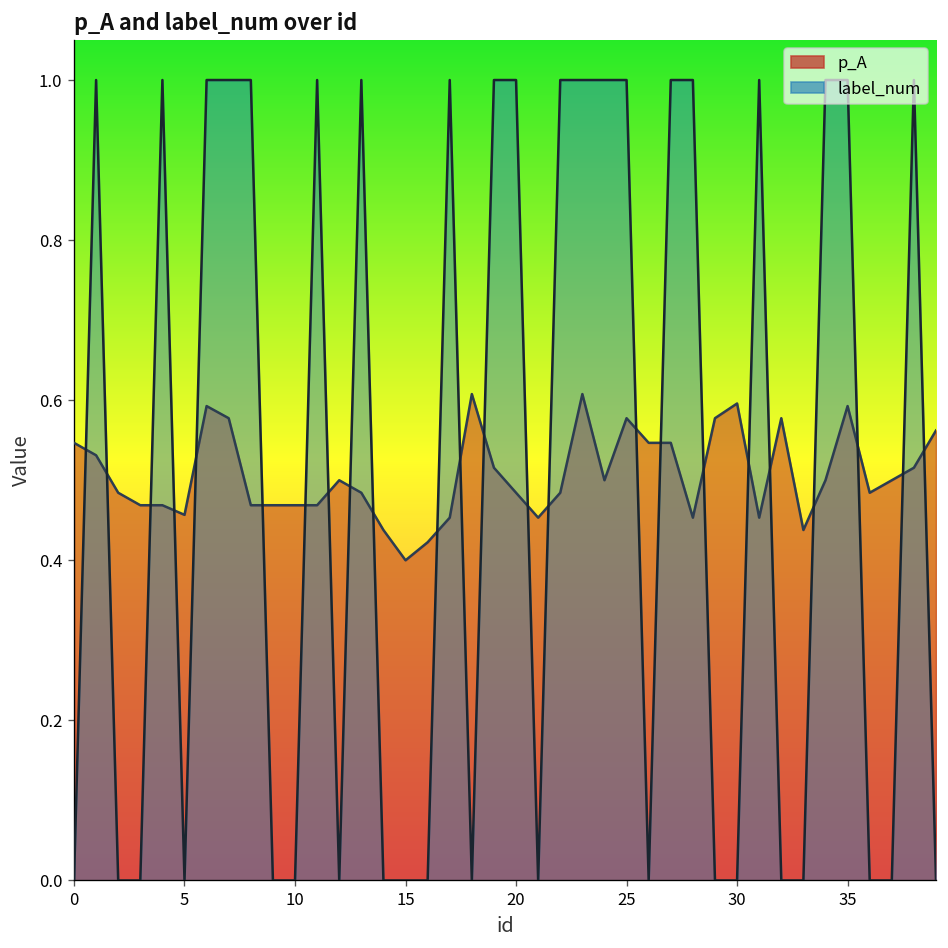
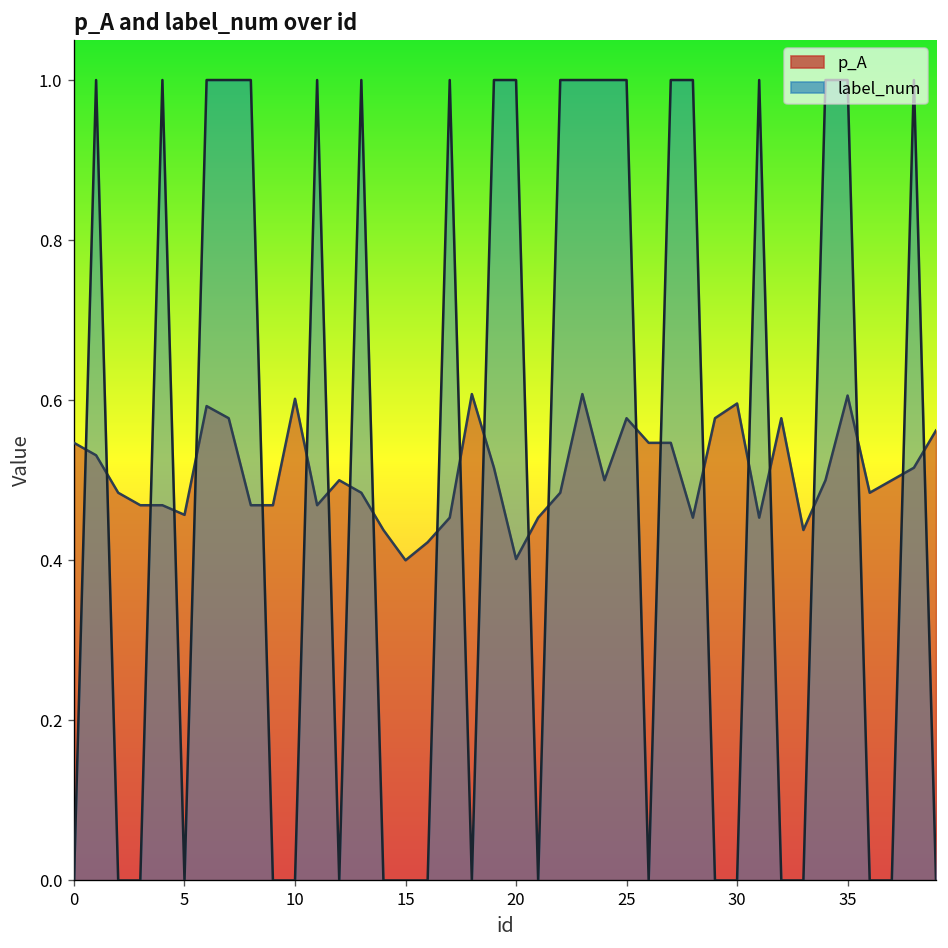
  {
    "p_A": {
      "0": 0.55,
      "5": 0.46,
-     "10": 0.47,
+     "10": 0.60,
      "15": 0.40,
-     "20": 0.48,
+     "20": 0.40,
      "25": 0.58,
      "30": 0.60,
-     "35": 0.59
+     "35": 0.61
    },
    "label_num": {
      "0": 0.00,
      "5": 0.00,
      "10": 0.00,
      "15": 0.00,
      "20": 1.00,
      "25": 1.00,
      "30": 0.00
    }
  }
